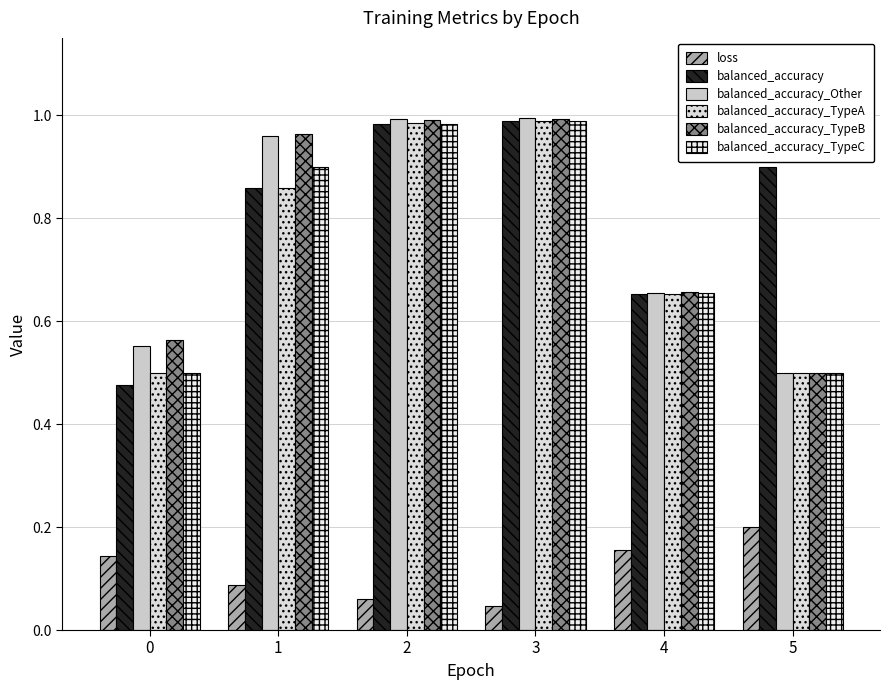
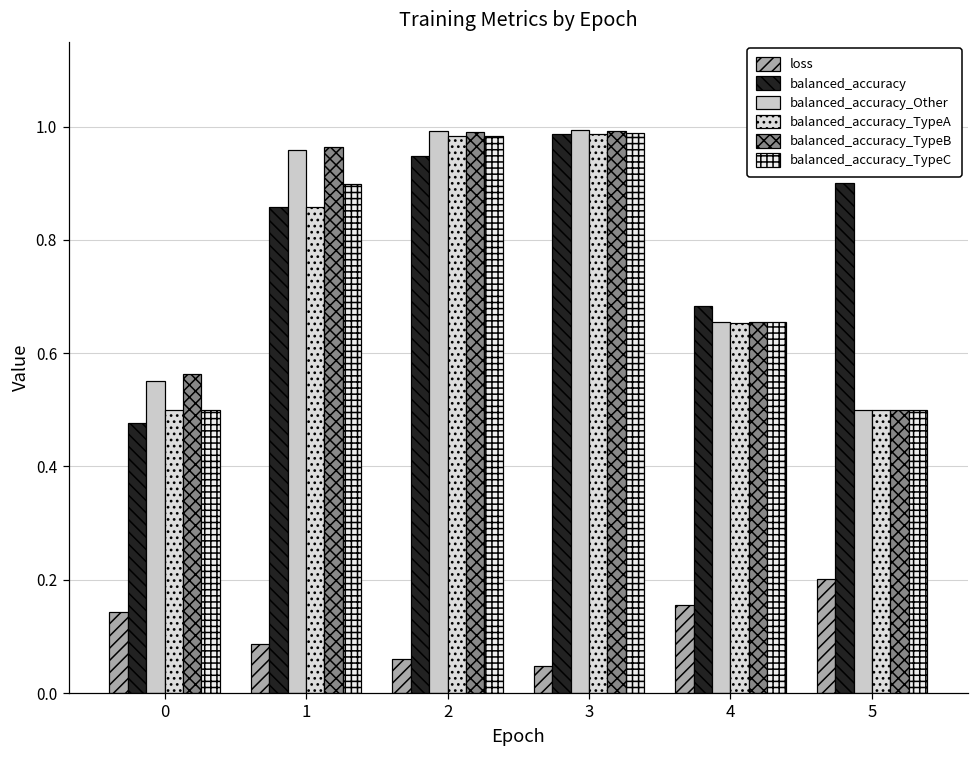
  {
    "balanced_accuracy": {
      "0": 0.48,
      "1": 0.86,
-     "2": 0.98,
+     "2": 0.95,
      "3": 0.99,
-     "4": 0.65,
+     "4": 0.68,
      "5": 0.90
    }
  }
